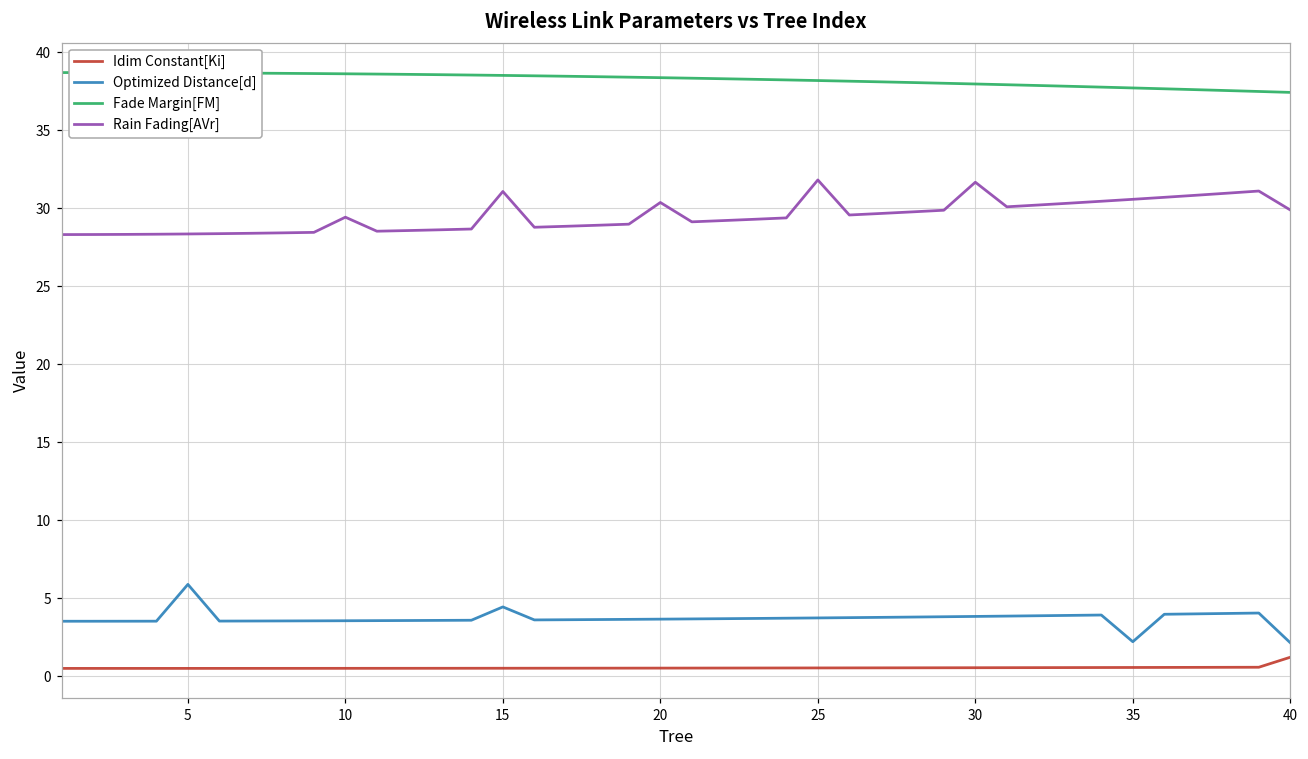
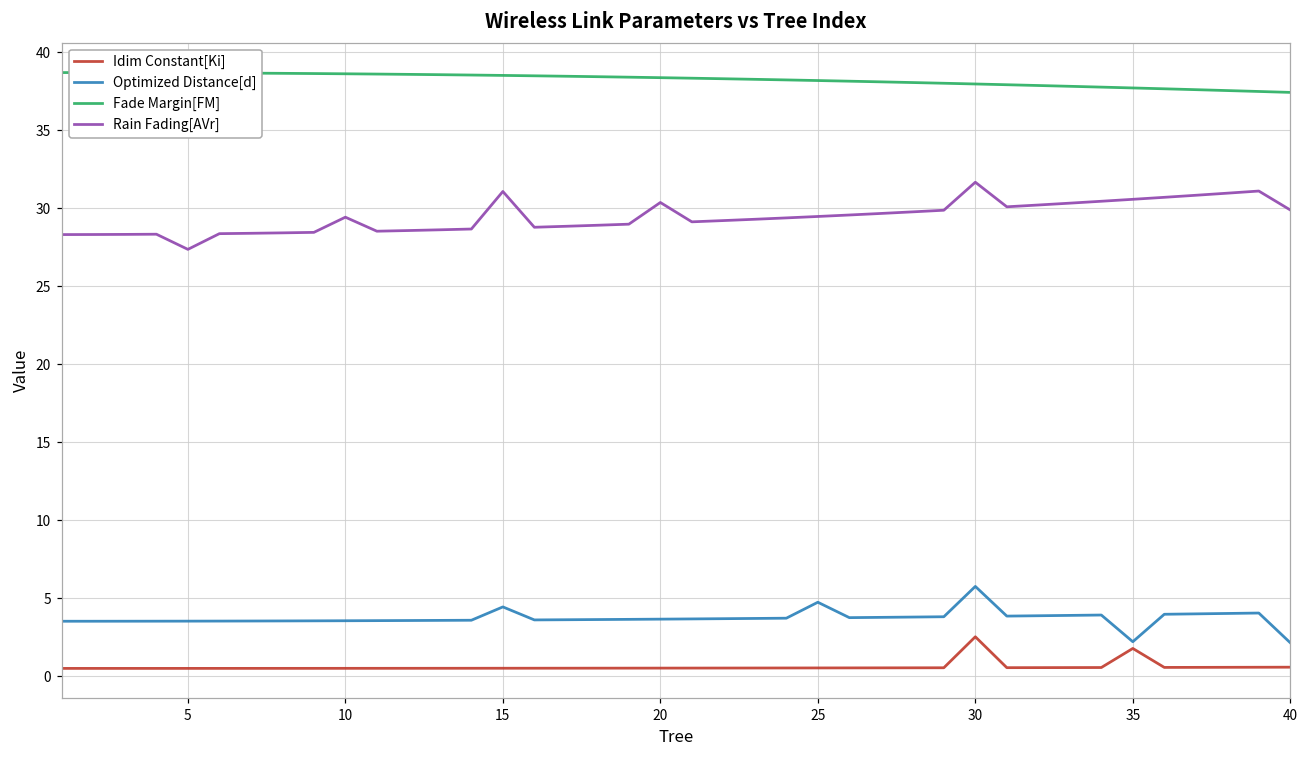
  {
    "Idim Constant[Ki]": {
      "5": 0.5,
      "10": 0.5,
      "15": 0.5,
      "20": 0.5,
      "25": 0.5,
-     "30": 0.5,
-     "35": 0.6,
-     "40": 1.2
+     "30": 2.5,
+     "35": 1.8,
+     "40": 0.6
    },
    "Optimized Distance[d]": {
-     "5": 5.9,
+     "5": 3.5,
      "10": 3.5,
      "15": 4.4,
      "20": 3.7,
-     "25": 3.7,
-     "30": 3.8,
+     "25": 4.7,
+     "30": 5.8,
      "35": 2.2,
      "40": 2.1
    },
    "Fade Margin[FM]": {
      "10": 38.6,
      "15": 38.5,
      "20": 38.4,
      "25": 38.2,
      "30": 38.0,
      "35": 37.7,
      "40": 37.4
    },
    "Rain Fading[AVr]": {
-     "5": 28.3,
+     "5": 27.4,
      "10": 29.4,
      "15": 31.1,
      "20": 30.4,
-     "25": 31.8,
+     "25": 29.5,
      "30": 31.7,
      "35": 30.6,
      "40": 29.9
    }
  }
